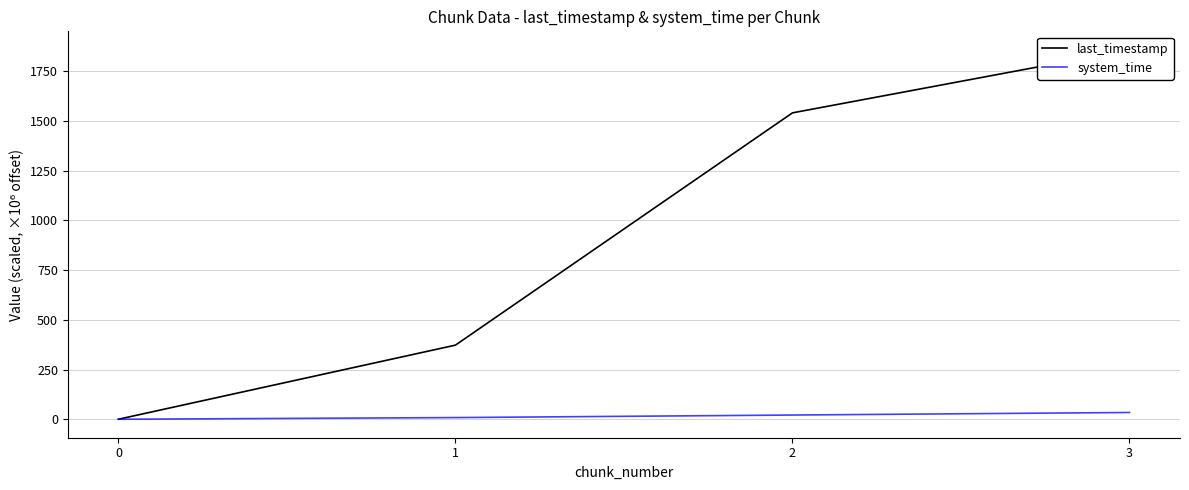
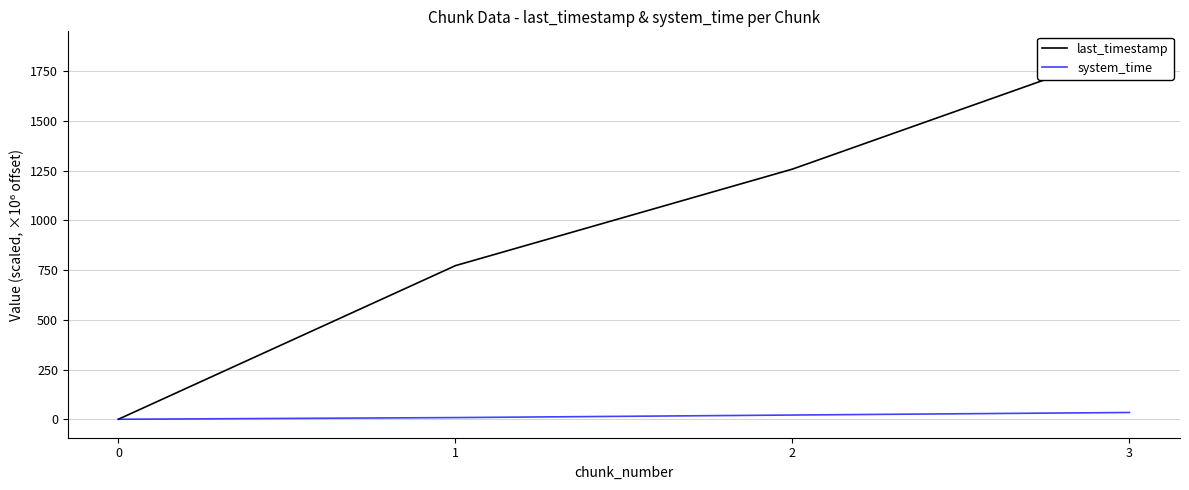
  {
    "last_timestamp": {
-     "1": 370,
-     "2": 1540
+     "1": 770,
+     "2": 1260
    },
    "system_time": {
      "1": 10,
      "2": 20,
      "3": 30
    }
  }
